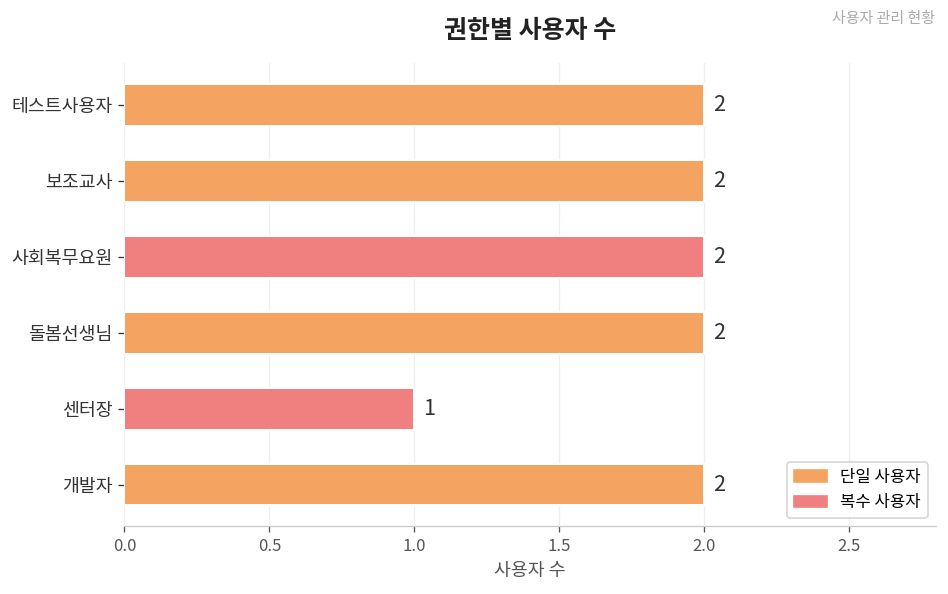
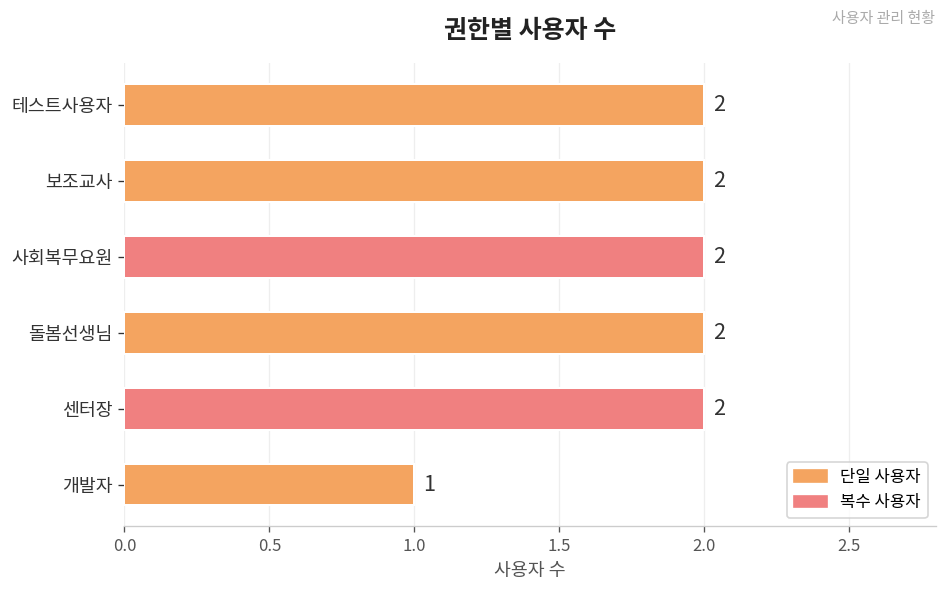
  {
    "테스트사용자": 2,
    "보조교사": 2,
    "사회복무요원": 2,
    "돌봄선생님": 2,
-   "센터장": 1,
-   "개발자": 2
+   "센터장": 2,
+   "개발자": 1
  }
